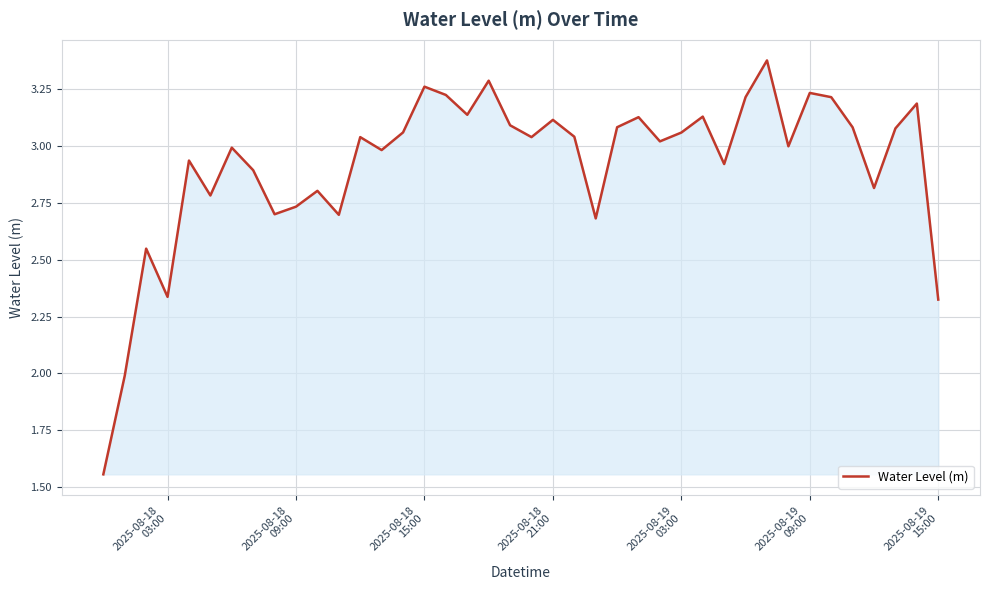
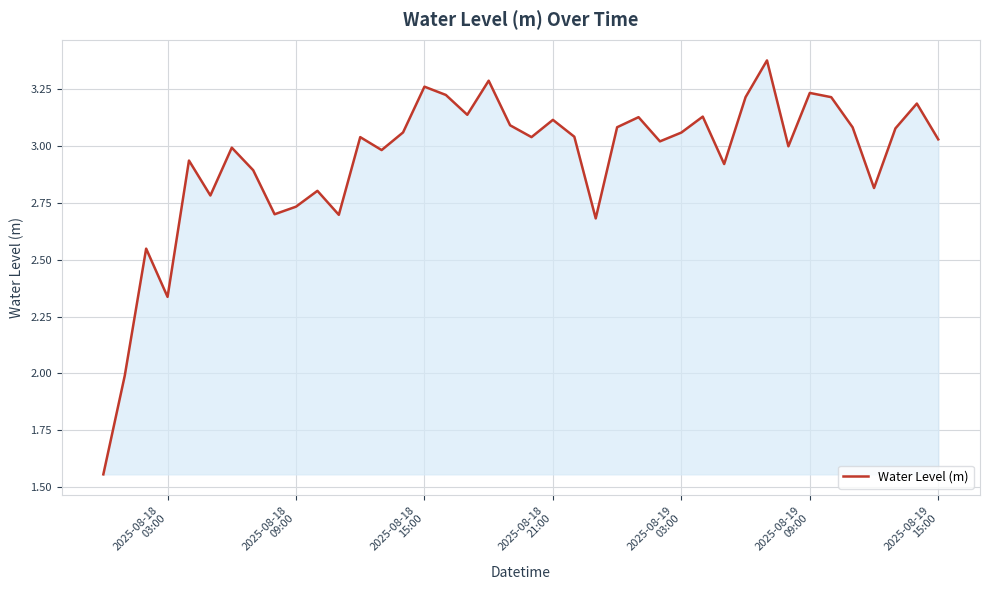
  {
    "2025-08-18 03:00": 2.34,
    "2025-08-18 09:00": 2.73,
    "2025-08-18 15:00": 3.26,
    "2025-08-18 21:00": 3.11,
    "2025-08-19 03:00": 3.06,
    "2025-08-19 09:00": 3.23,
-   "2025-08-19 15:00": 2.32
+   "2025-08-19 15:00": 3.03
  }
